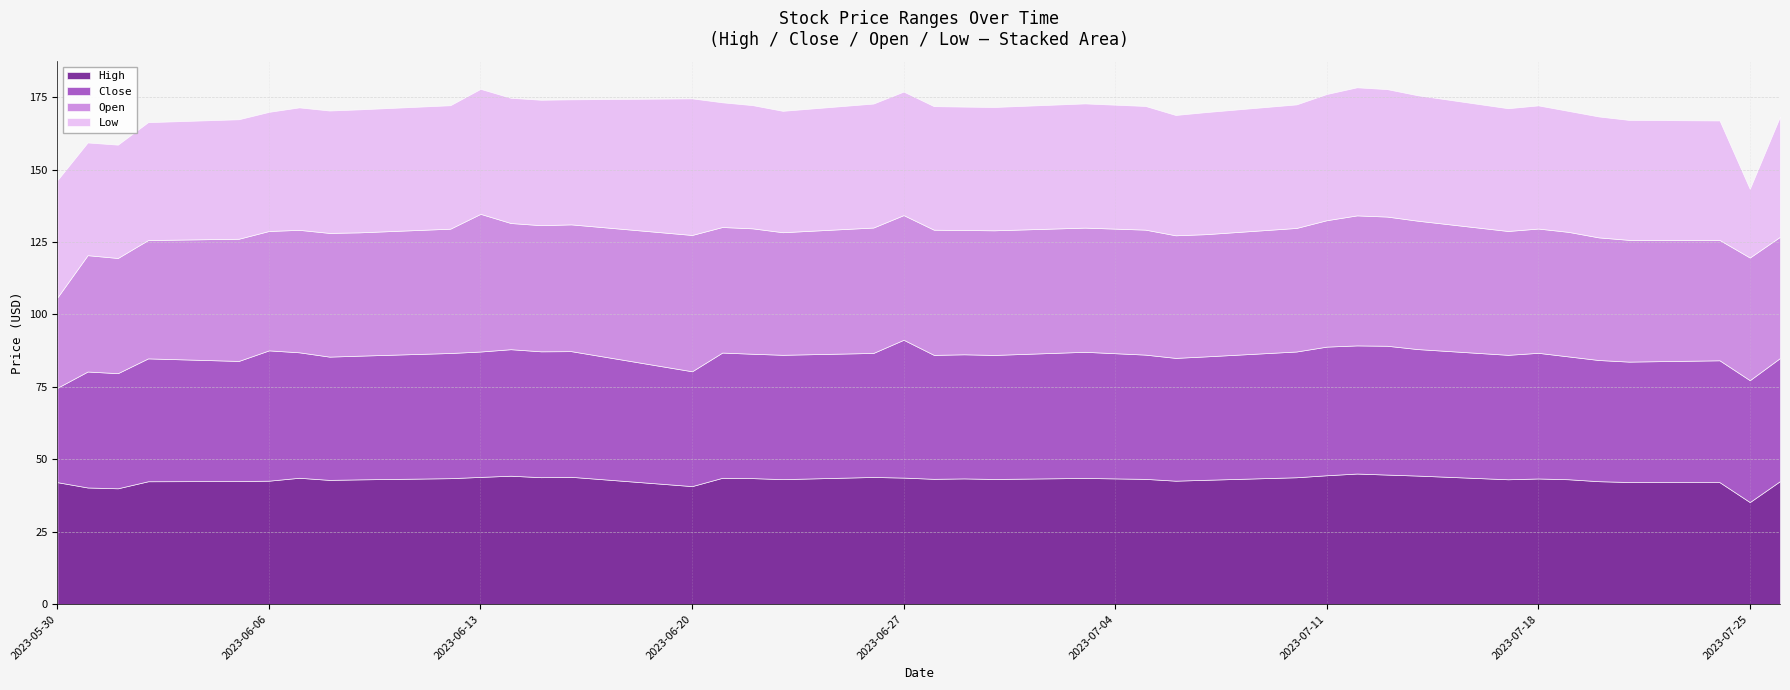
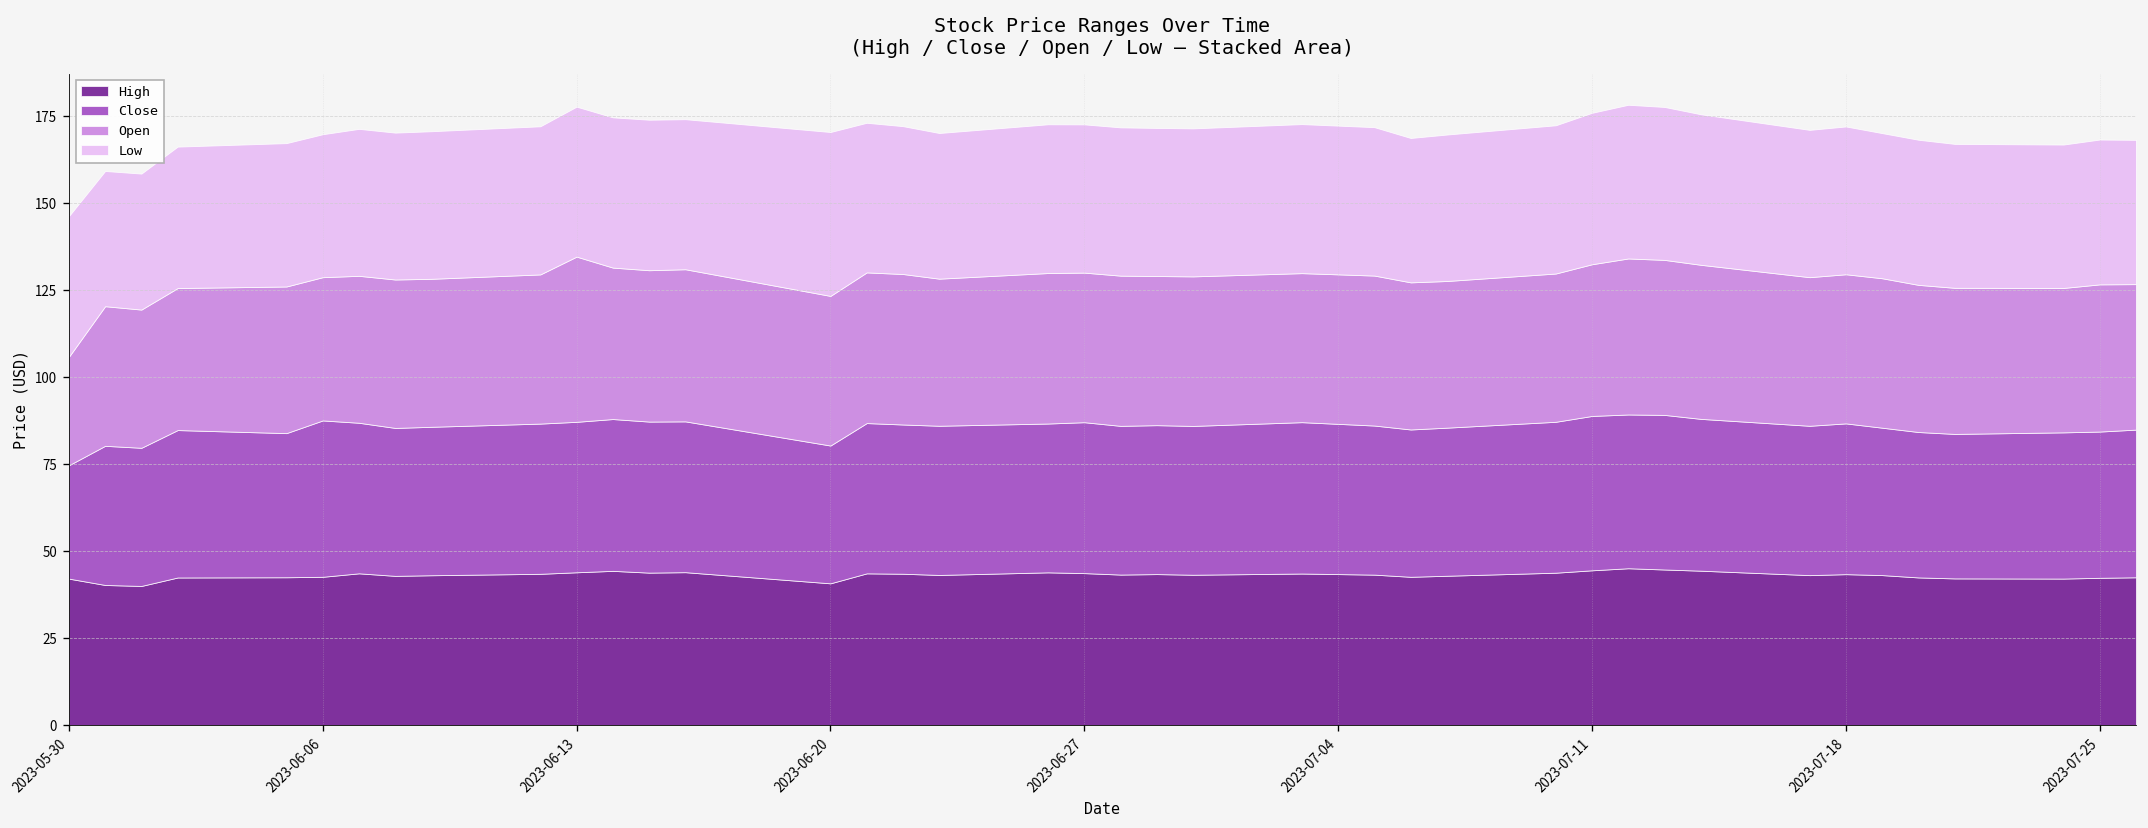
  {
    "High": {
      "2023-05-30": 42,
      "2023-06-06": 43,
      "2023-06-13": 44,
      "2023-06-20": 41,
      "2023-06-27": 44,
      "2023-07-11": 44,
      "2023-07-18": 43,
-     "2023-07-25": 35
+     "2023-07-25": 42
    },
    "Close": {
      "2023-05-30": 33,
      "2023-06-06": 45,
      "2023-06-13": 43,
      "2023-06-20": 40,
-     "2023-06-27": 48,
+     "2023-06-27": 43,
      "2023-07-11": 44,
      "2023-07-18": 43,
      "2023-07-25": 42
    },
    "Open": {
      "2023-05-30": 31,
      "2023-06-06": 41,
      "2023-06-13": 48,
-     "2023-06-20": 47,
+     "2023-06-20": 43,
      "2023-06-27": 43,
      "2023-07-11": 44,
      "2023-07-18": 43,
      "2023-07-25": 42
    },
    "Low": {
      "2023-05-30": 40,
      "2023-06-06": 41,
      "2023-06-13": 43,
      "2023-06-20": 47,
      "2023-06-27": 43,
      "2023-07-11": 44,
      "2023-07-18": 43,
-     "2023-07-25": 24
+     "2023-07-25": 42
    }
  }
